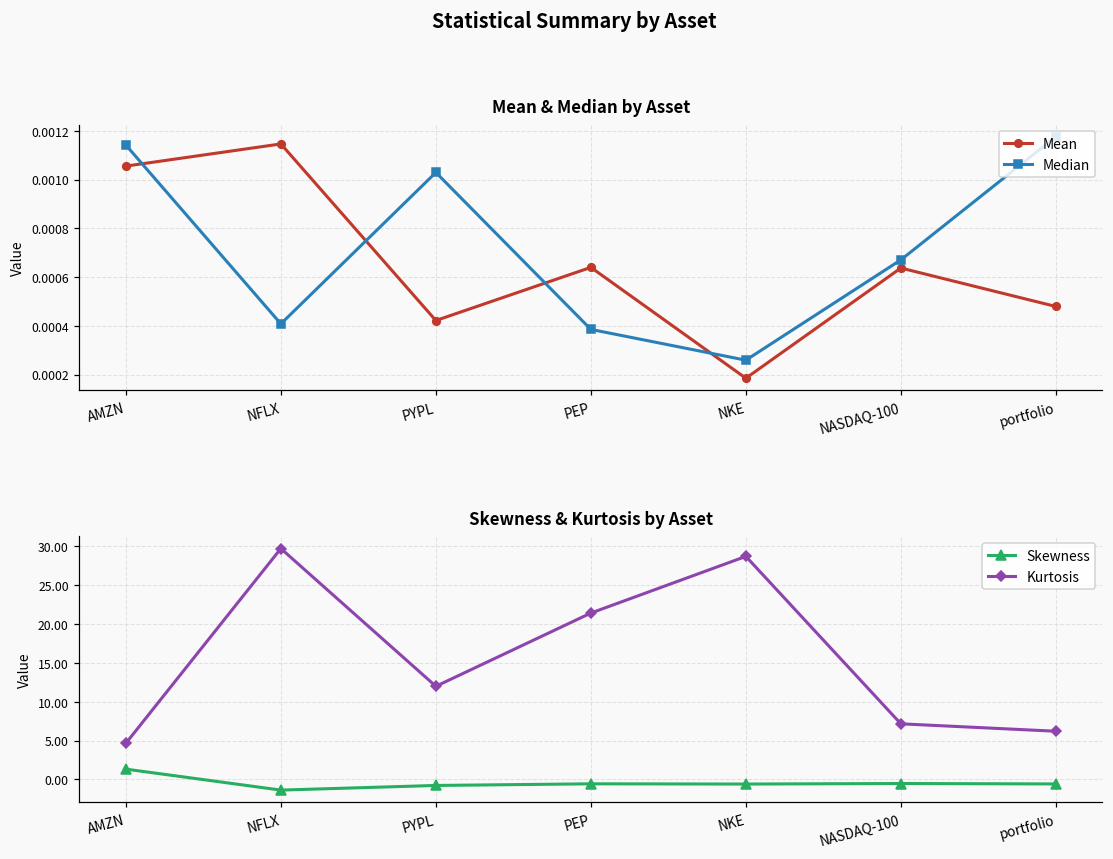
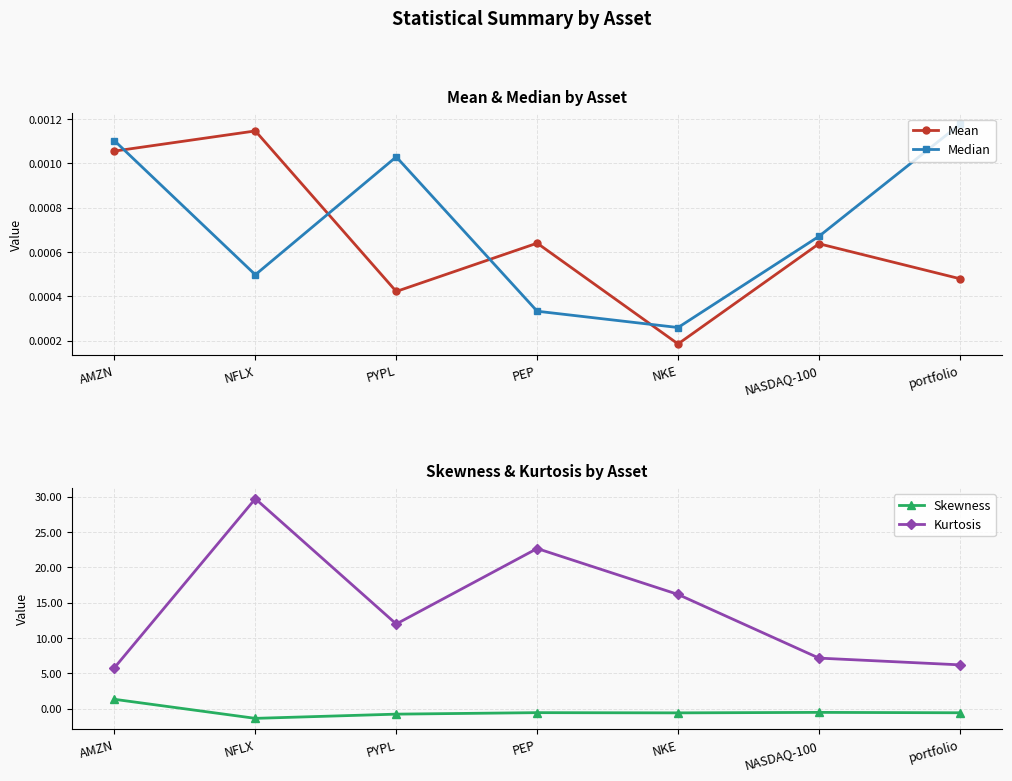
  {
    "Mean & Median by Asset": {
      "Mean": {
        "AMZN": 0.00106,
        "NFLX": 0.00115,
        "PYPL": 0.00042,
        "PEP": 0.00064,
        "NKE": 0.00019,
        "NASDAQ-100": 0.00064,
        "portfolio": 0.00048
      },
      "Median": {
-       "AMZN": 0.00114,
-       "NFLX": 0.00041,
+       "AMZN": 0.00110,
+       "NFLX": 0.00050,
        "PYPL": 0.00103,
-       "PEP": 0.00039,
+       "PEP": 0.00033,
        "NKE": 0.00026,
        "NASDAQ-100": 0.00067
      }
    },
    "Skewness & Kurtosis by Asset": {
      "Skewness": {
        "AMZN": 1,
        "NFLX": -1,
        "PYPL": -1,
        "PEP": -1,
        "NKE": -1,
        "NASDAQ-100": -1,
        "portfolio": -1
      },
      "Kurtosis": {
-       "AMZN": 5,
+       "AMZN": 6,
        "NFLX": 30,
        "PYPL": 12,
-       "PEP": 21,
-       "NKE": 29,
+       "PEP": 23,
+       "NKE": 16,
        "NASDAQ-100": 7,
        "portfolio": 6
      }
    }
  }
